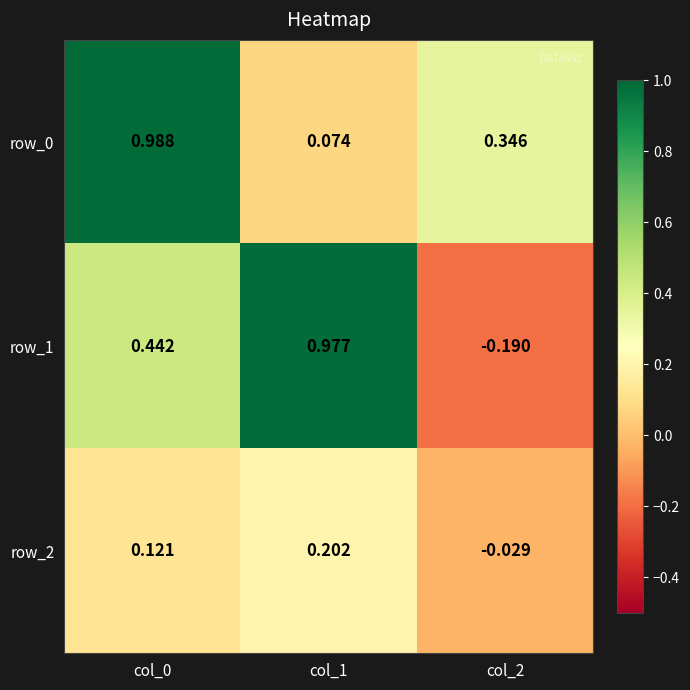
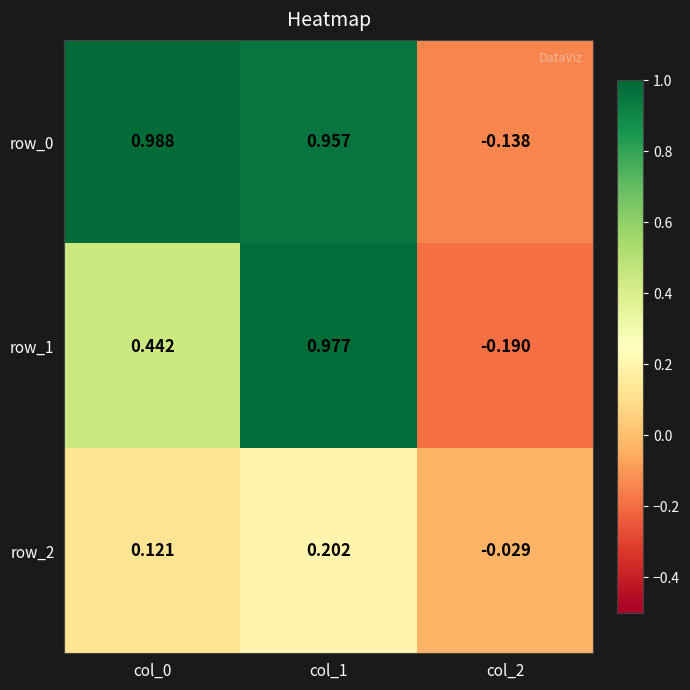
  {
    "row_0": {
      "col_0": 0.988,
-     "col_1": 0.074,
-     "col_2": 0.346
+     "col_1": 0.957,
+     "col_2": -0.138
    },
    "row_1": {
      "col_0": 0.442,
      "col_1": 0.977,
      "col_2": -0.190
    },
    "row_2": {
      "col_0": 0.121,
      "col_1": 0.202,
      "col_2": -0.029
    }
  }
